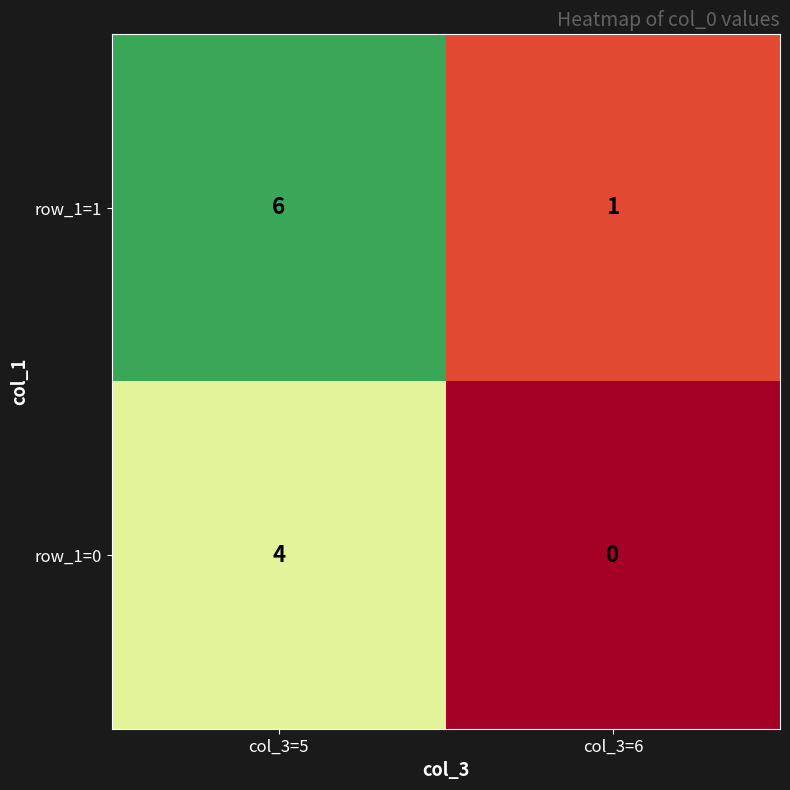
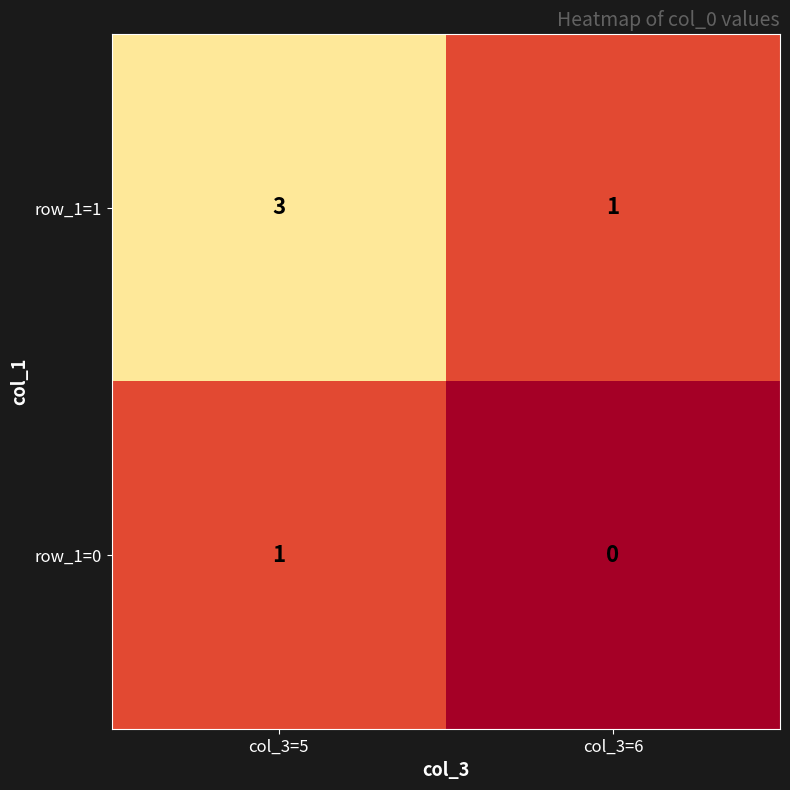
  {
    "row_1=1": {
-     "col_3=5": 6,
+     "col_3=5": 3,
      "col_3=6": 1
    },
    "row_1=0": {
-     "col_3=5": 4,
+     "col_3=5": 1,
      "col_3=6": 0
    }
  }
